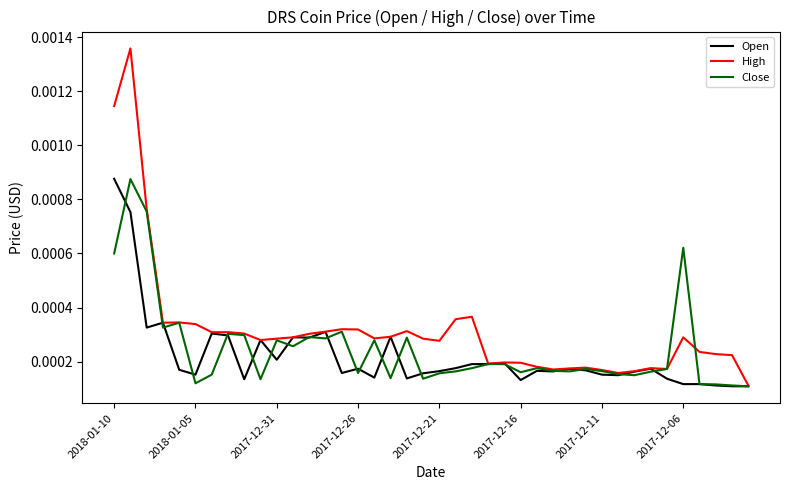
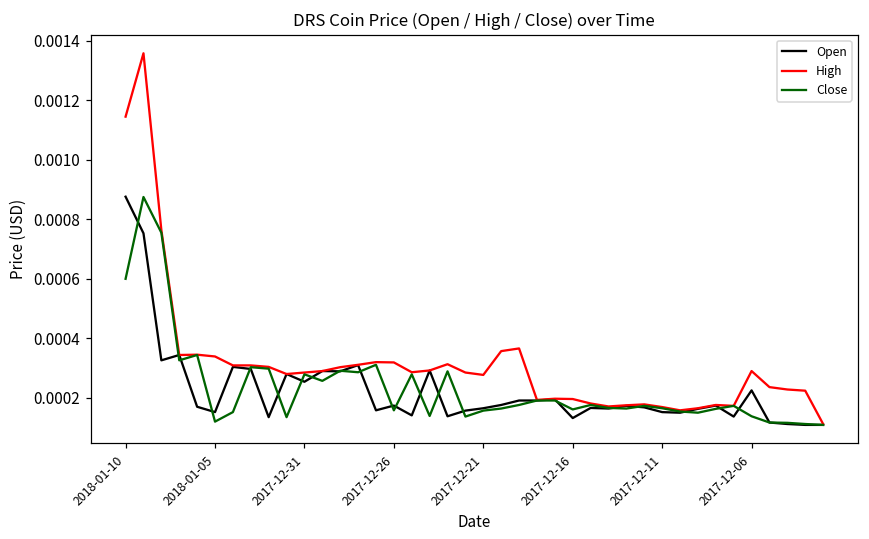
  {
    "Open": {
      "2018-01-10": 0.00088,
      "2018-01-05": 0.00015,
-     "2017-12-31": 0.00021,
+     "2017-12-31": 0.00025,
      "2017-12-26": 0.00017,
      "2017-12-16": 0.00013,
      "2017-12-11": 0.00015,
-     "2017-12-06": 0.00012
+     "2017-12-06": 0.00023
    },
    "High": {
      "2018-01-10": 0.00115,
      "2018-01-05": 0.00034,
      "2017-12-26": 0.00032,
      "2017-12-21": 0.00028,
      "2017-12-16": 0.00020,
      "2017-12-06": 0.00029
    },
    "Close": {
      "2018-01-10": 0.00060,
      "2018-01-05": 0.00012,
      "2017-12-26": 0.00016,
      "2017-12-16": 0.00016,
-     "2017-12-06": 0.00062
+     "2017-12-06": 0.00014
    }
  }
